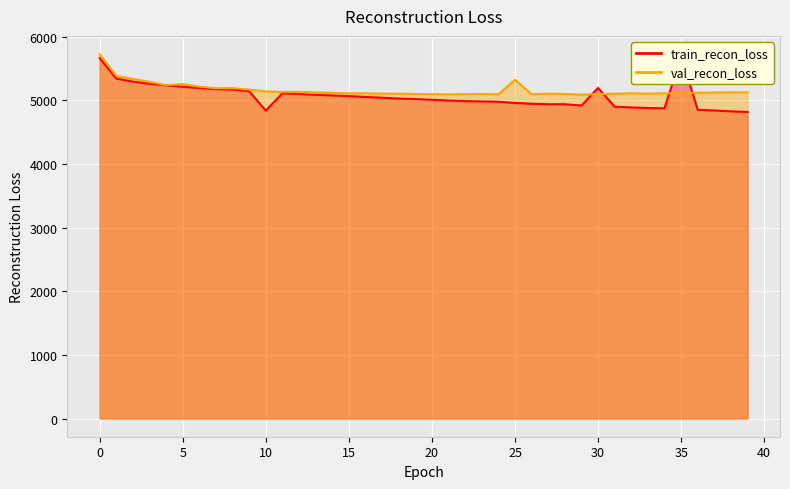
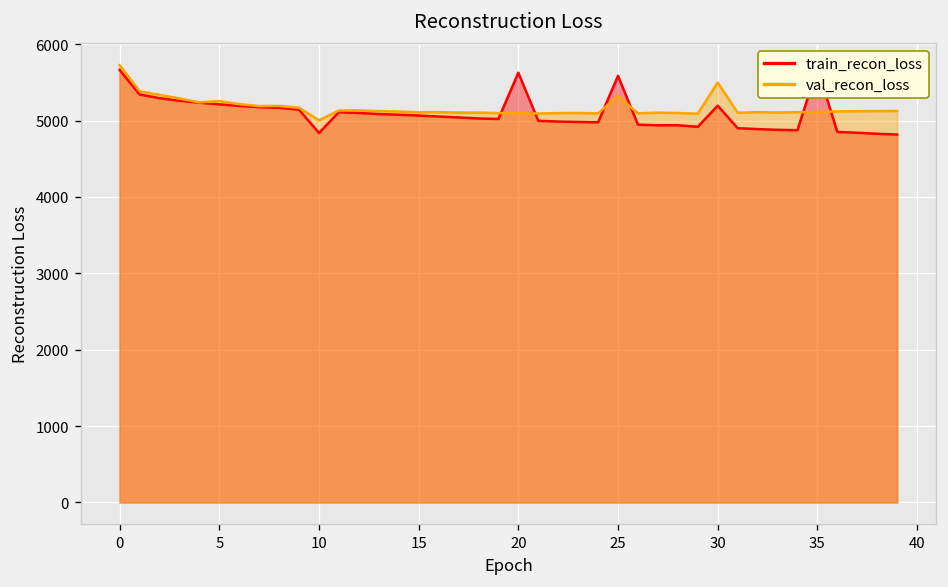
  {
    "train_recon_loss": {
      "0": 5700,
      "5": 5200,
      "10": 4800,
      "15": 5100,
-     "20": 5000,
-     "25": 5000,
+     "20": 5600,
+     "25": 5600,
      "30": 5200
    },
    "val_recon_loss": {
      "0": 5700,
      "5": 5300,
-     "10": 5100,
+     "10": 5000,
      "15": 5100,
      "20": 5100,
      "25": 5300,
-     "30": 5100,
+     "30": 5500,
      "35": 5100
    }
  }
